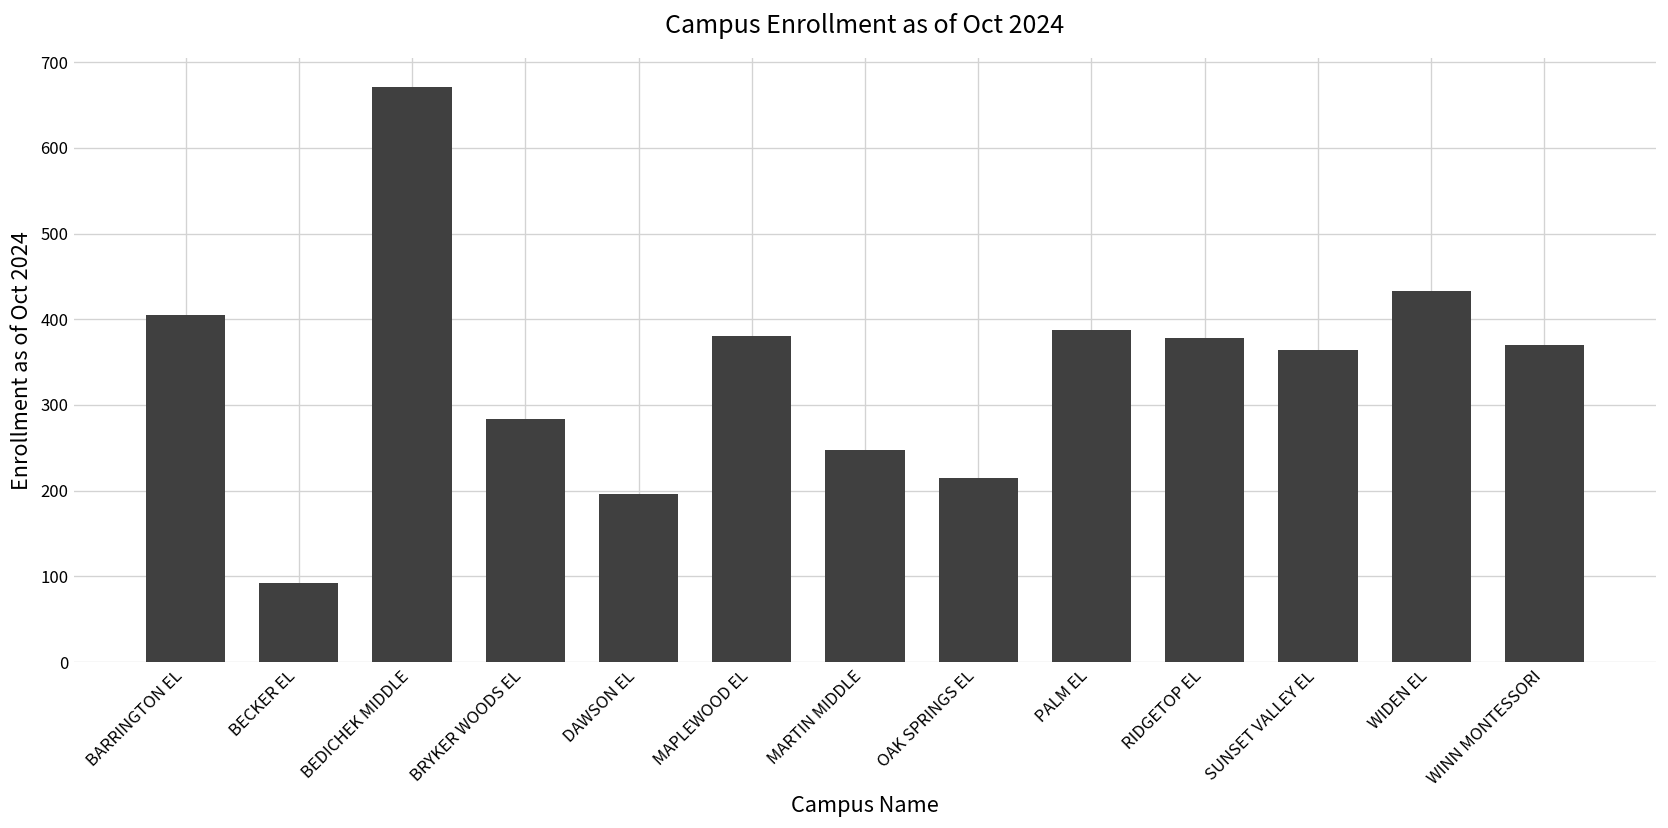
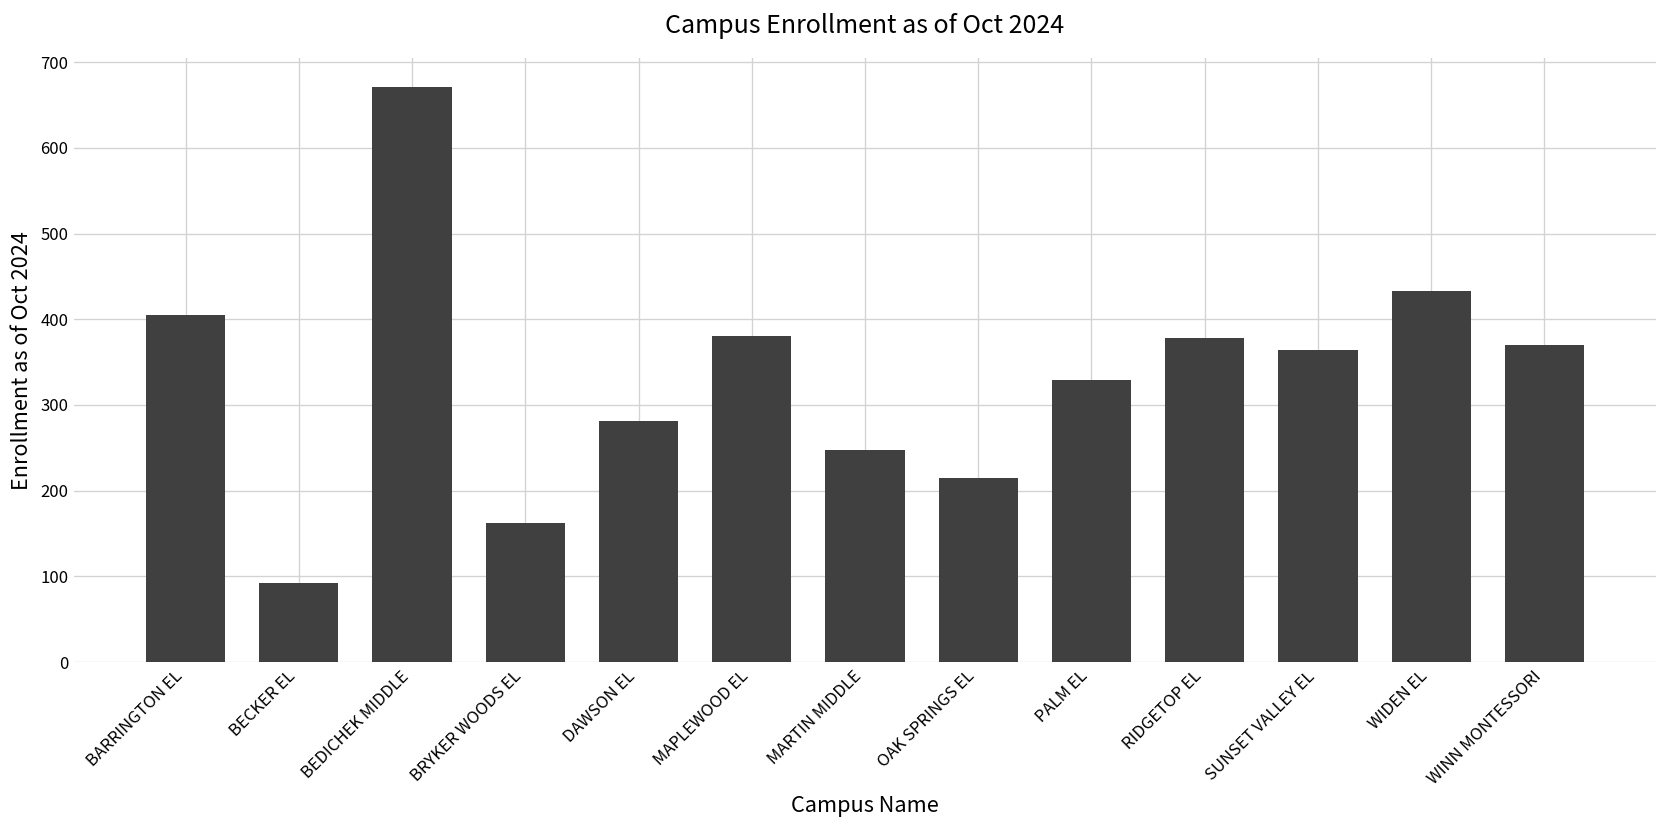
  {
    "BARRINGTON EL": 410,
    "BECKER EL": 90,
    "BEDICHEK MIDDLE": 670,
-   "BRYKER WOODS EL": 280,
-   "DAWSON EL": 200,
+   "BRYKER WOODS EL": 160,
+   "DAWSON EL": 280,
    "MAPLEWOOD EL": 380,
    "MARTIN MIDDLE": 250,
    "OAK SPRINGS EL": 220,
-   "PALM EL": 390,
+   "PALM EL": 330,
    "RIDGETOP EL": 380,
    "SUNSET VALLEY EL": 360,
    "WIDEN EL": 430,
    "WINN MONTESSORI": 370
  }
